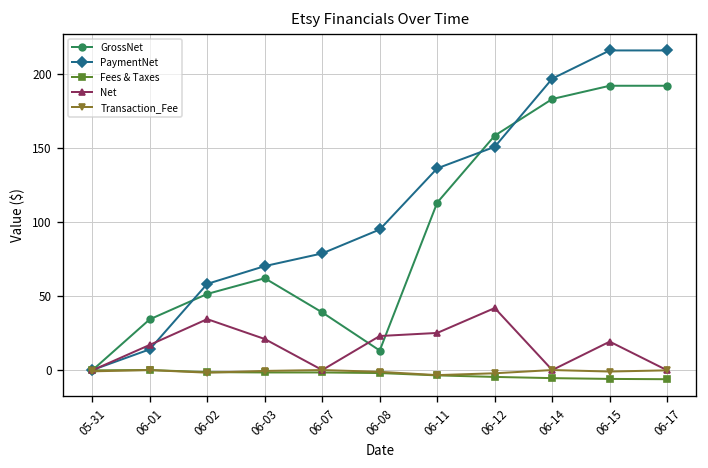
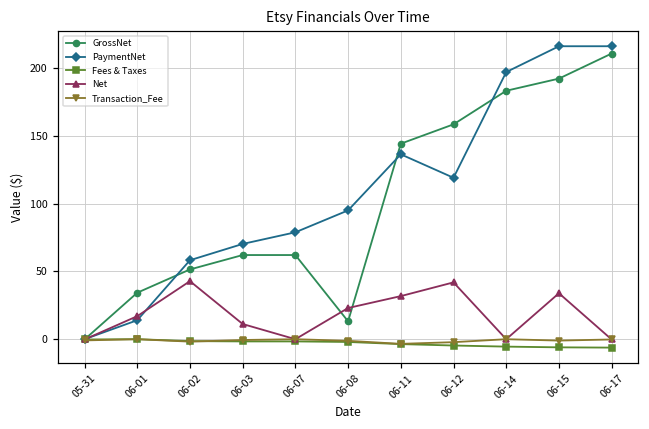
  {
    "GrossNet": {
      "06-01": 34,
      "06-02": 51,
      "06-03": 62,
-     "06-07": 39,
+     "06-07": 62,
      "06-08": 13,
-     "06-11": 113,
+     "06-11": 144,
      "06-12": 159,
      "06-14": 183,
      "06-15": 192,
-     "06-17": 192
+     "06-17": 211
    },
    "PaymentNet": {
      "06-01": 14,
      "06-02": 58,
      "06-03": 70,
      "06-07": 79,
      "06-08": 95,
      "06-11": 136,
-     "06-12": 151,
+     "06-12": 119,
      "06-14": 197,
      "06-15": 216,
      "06-17": 216
    },
    "Net": {
      "06-01": 17,
-     "06-02": 34,
-     "06-03": 21,
+     "06-02": 43,
+     "06-03": 11,
      "06-08": 23,
-     "06-11": 25,
+     "06-11": 32,
      "06-12": 42,
-     "06-15": 19
+     "06-15": 34
    }
  }
